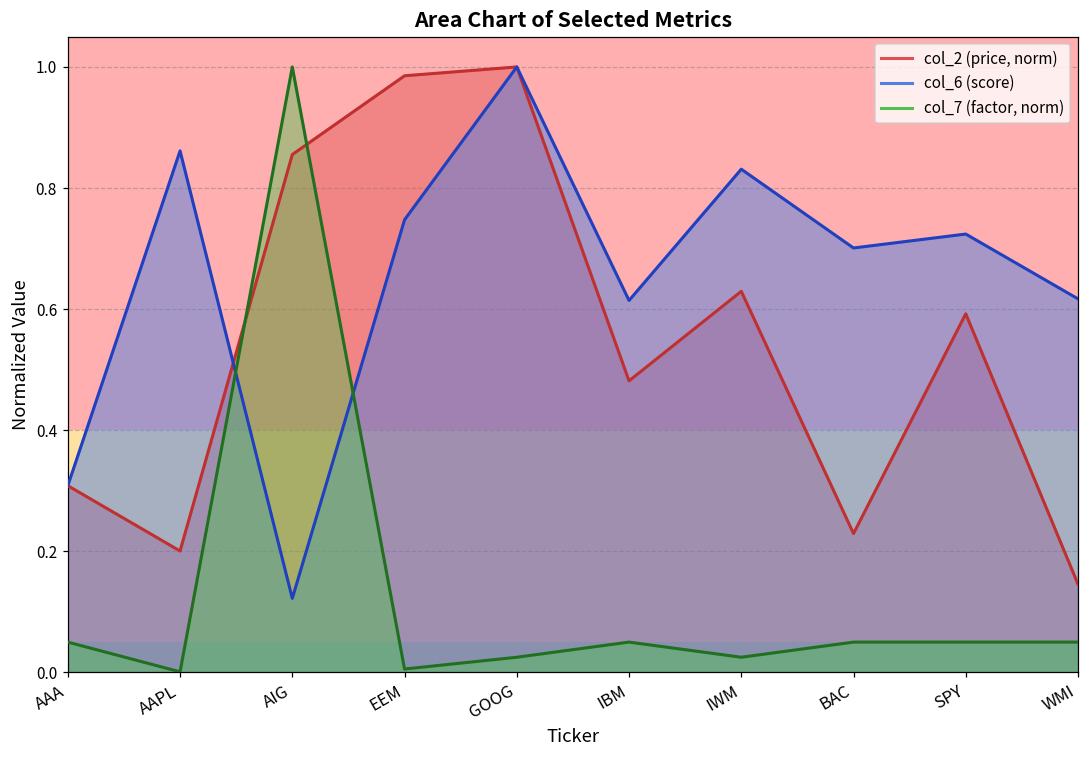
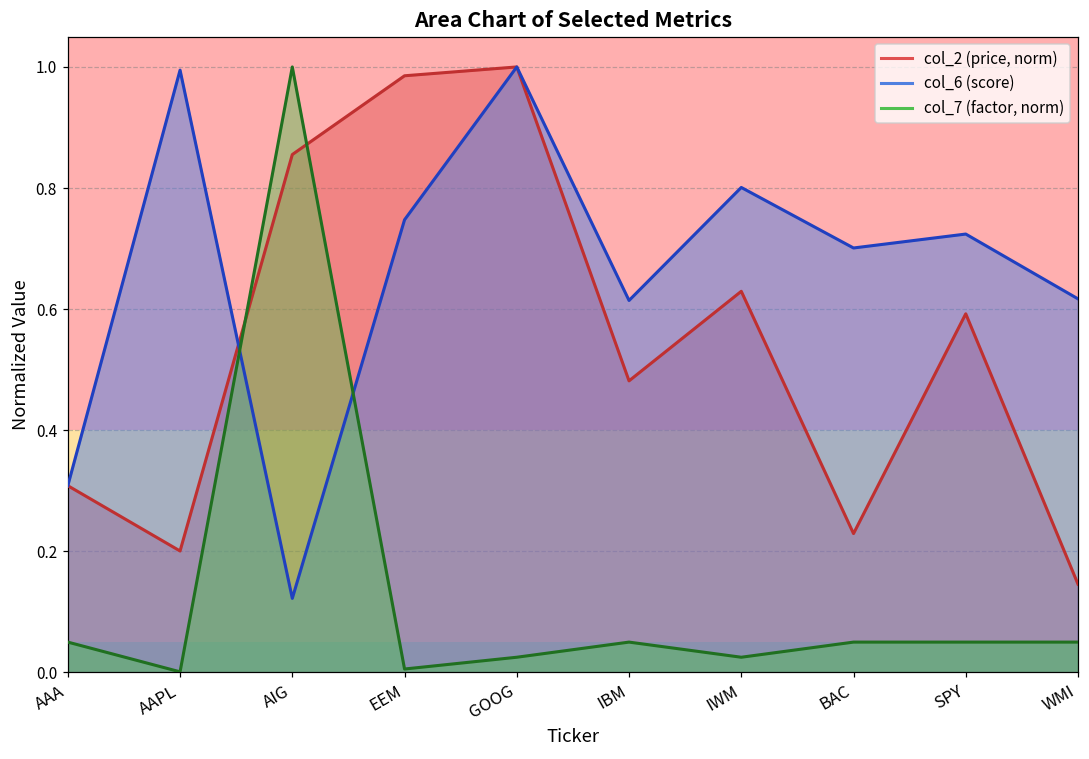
  {
    "col_2 (price, norm)": {
      "AAPL": 0.20,
      "AIG": 0.86,
      "EEM": 0.99,
      "IBM": 0.48,
      "IWM": 0.63,
      "BAC": 0.23,
      "SPY": 0.59,
      "WMI": 0.15
    },
    "col_6 (score)": {
-     "AAPL": 0.86,
+     "AAPL": 0.99,
      "AIG": 0.12,
      "EEM": 0.75,
      "IBM": 0.61,
-     "IWM": 0.83,
+     "IWM": 0.80,
      "BAC": 0.70,
      "SPY": 0.72,
      "WMI": 0.62
    },
    "col_7 (factor, norm)": {
      "AAA": 0.05,
      "AAPL": 0.00,
      "AIG": 1.00,
      "EEM": 0.01,
      "GOOG": 0.03,
      "IBM": 0.05,
      "IWM": 0.03,
      "BAC": 0.05,
      "SPY": 0.05,
      "WMI": 0.05
    }
  }
